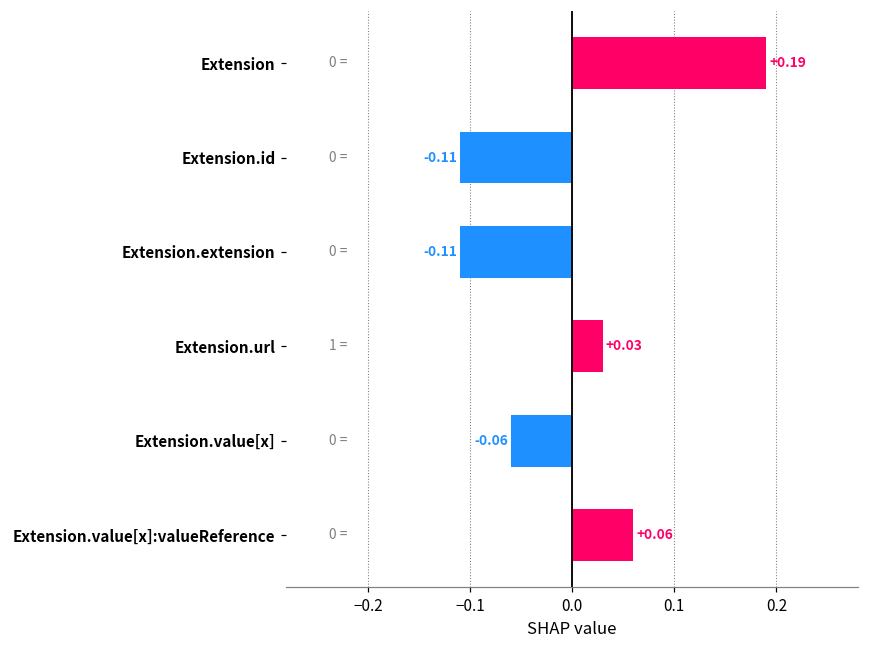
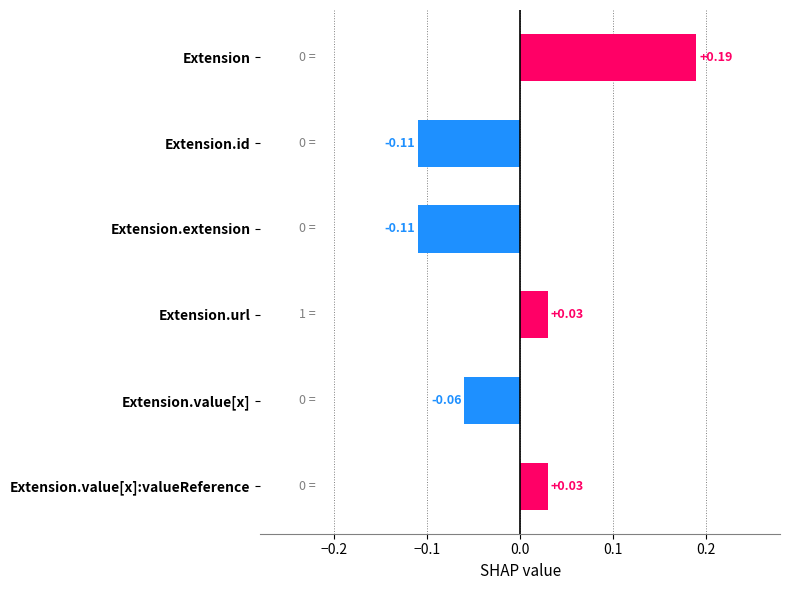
  {
    "Extension": "+0.19",
    "Extension.id": "-0.11",
    "Extension.extension": "-0.11",
    "Extension.url": "+0.03",
    "Extension.value[x]": "-0.06",
-   "Extension.value[x]:valueReference": "+0.06"
+   "Extension.value[x]:valueReference": "+0.03"
  }
